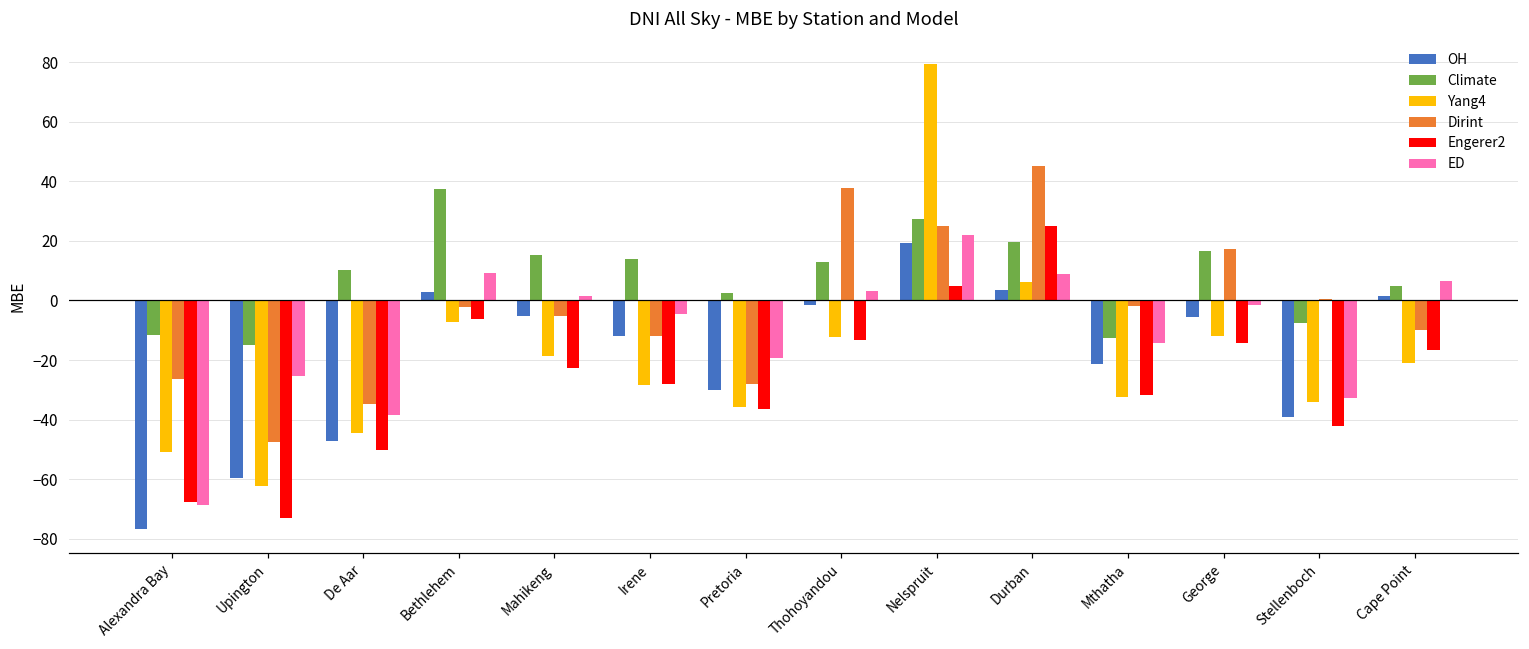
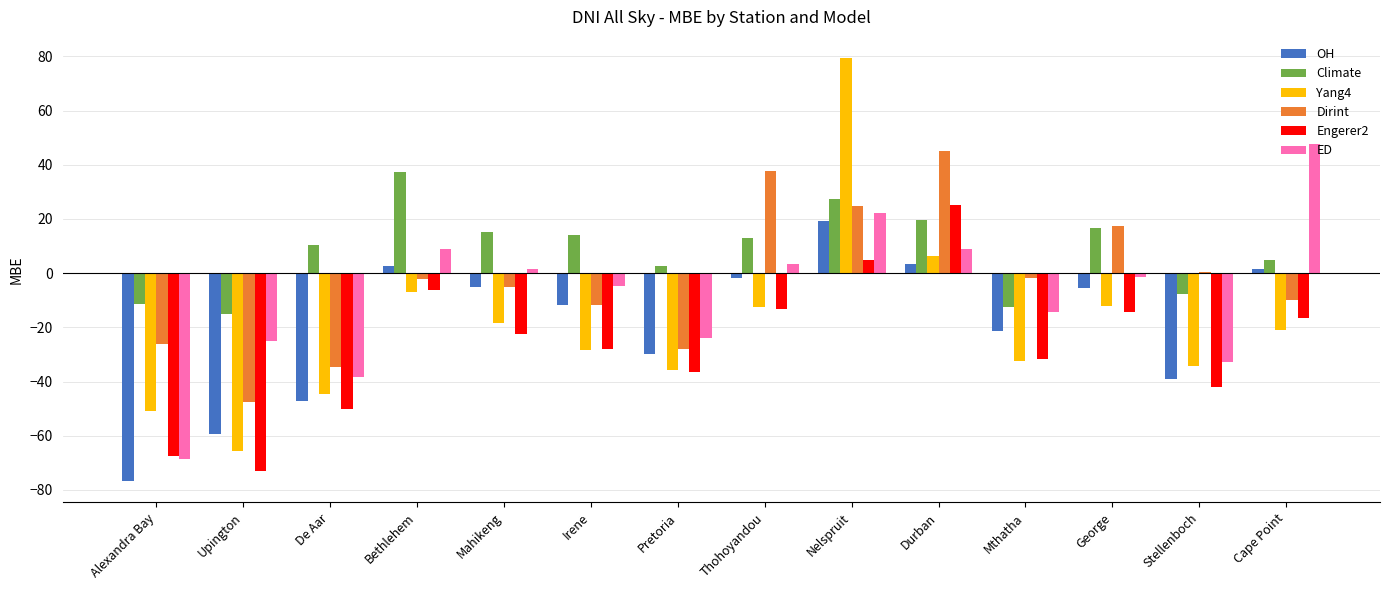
  {
    "OH": {
      "Alexandra Bay": -77,
      "Upington": -60,
      "De Aar": -47,
      "Bethlehem": 3,
      "Mahikeng": -5,
      "Irene": -12,
      "Pretoria": -30,
      "Thohoyandou": -2,
      "Nelspruit": 19,
      "Durban": 3,
      "Mthatha": -21,
      "George": -6,
      "Stellenboch": -39,
      "Cape Point": 1
    },
    "Climate": {
      "Alexandra Bay": -12,
      "Upington": -15,
      "De Aar": 10,
      "Bethlehem": 37,
      "Mahikeng": 15,
      "Irene": 14,
      "Pretoria": 3,
      "Thohoyandou": 13,
      "Nelspruit": 27,
      "Durban": 20,
      "Mthatha": -13,
      "George": 17,
      "Stellenboch": -8,
      "Cape Point": 5
    },
    "Yang4": {
      "Alexandra Bay": -51,
-     "Upington": -62,
+     "Upington": -66,
      "De Aar": -45,
      "Bethlehem": -7,
      "Mahikeng": -19,
      "Irene": -28,
      "Pretoria": -36,
      "Thohoyandou": -12,
      "Nelspruit": 79,
      "Durban": 6,
      "Mthatha": -32,
      "George": -12,
      "Stellenboch": -34,
      "Cape Point": -21
    },
    "Dirint": {
      "Alexandra Bay": -26,
      "Upington": -48,
      "De Aar": -35,
      "Bethlehem": -2,
      "Mahikeng": -5,
      "Irene": -12,
      "Pretoria": -28,
      "Thohoyandou": 38,
      "Nelspruit": 25,
      "Durban": 45,
      "Mthatha": -2,
      "George": 17,
      "Cape Point": -10
    },
    "Engerer2": {
      "Alexandra Bay": -67,
      "Upington": -73,
      "De Aar": -50,
      "Bethlehem": -6,
      "Mahikeng": -23,
      "Irene": -28,
      "Pretoria": -37,
      "Thohoyandou": -13,
      "Nelspruit": 5,
      "Durban": 25,
      "Mthatha": -32,
      "George": -14,
      "Stellenboch": -42,
      "Cape Point": -17
    },
    "ED": {
      "Alexandra Bay": -69,
      "Upington": -25,
      "De Aar": -38,
      "Bethlehem": 9,
      "Mahikeng": 2,
      "Irene": -5,
-     "Pretoria": -19,
+     "Pretoria": -24,
      "Thohoyandou": 3,
      "Nelspruit": 22,
      "Durban": 9,
      "Mthatha": -14,
      "George": -1,
      "Stellenboch": -33,
-     "Cape Point": 6
+     "Cape Point": 48
    }
  }
